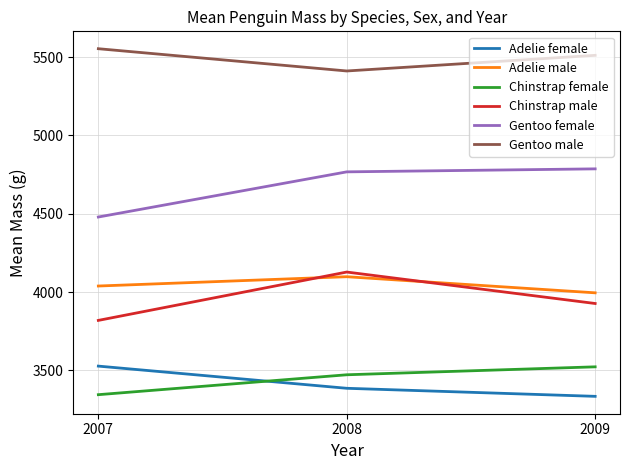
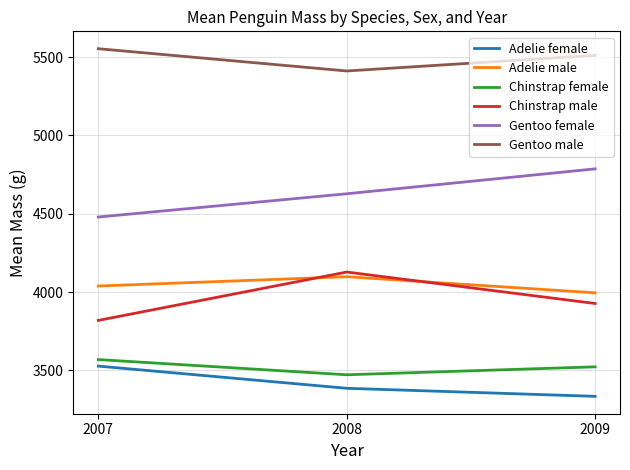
  {
    "Adelie female": {
      "2007": 3530,
      "2008": 3390,
      "2009": 3330
    },
    "Adelie male": {
      "2007": 4040,
      "2008": 4100,
      "2009": 4000
    },
    "Chinstrap female": {
-     "2007": 3350,
+     "2007": 3570,
      "2008": 3470,
      "2009": 3520
    },
    "Chinstrap male": {
      "2007": 3820,
      "2008": 4130,
      "2009": 3930
    },
    "Gentoo female": {
      "2007": 4480,
-     "2008": 4770,
+     "2008": 4630,
      "2009": 4790
    },
    "Gentoo male": {
      "2007": 5550,
      "2008": 5410
    }
  }
